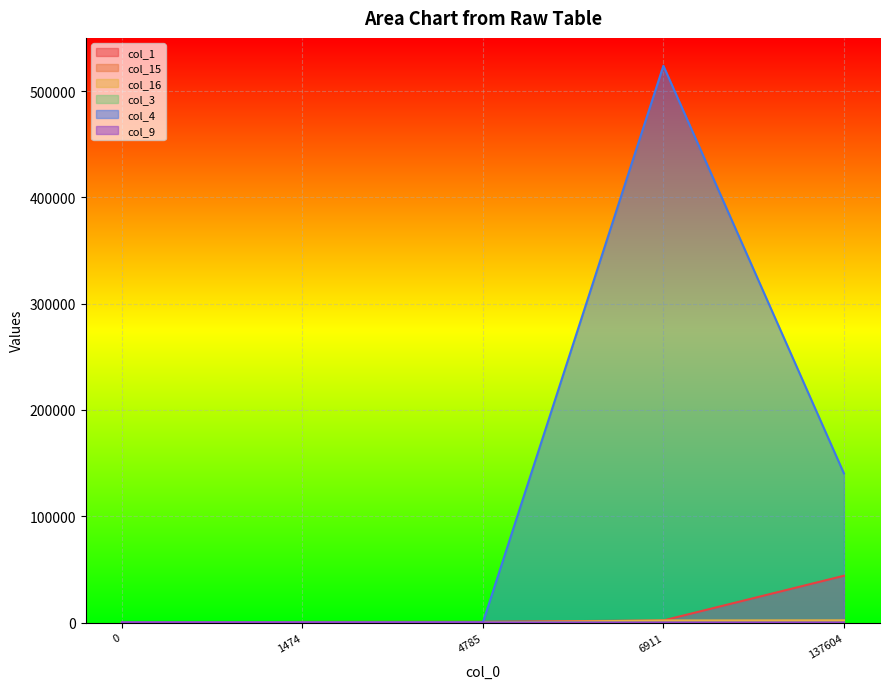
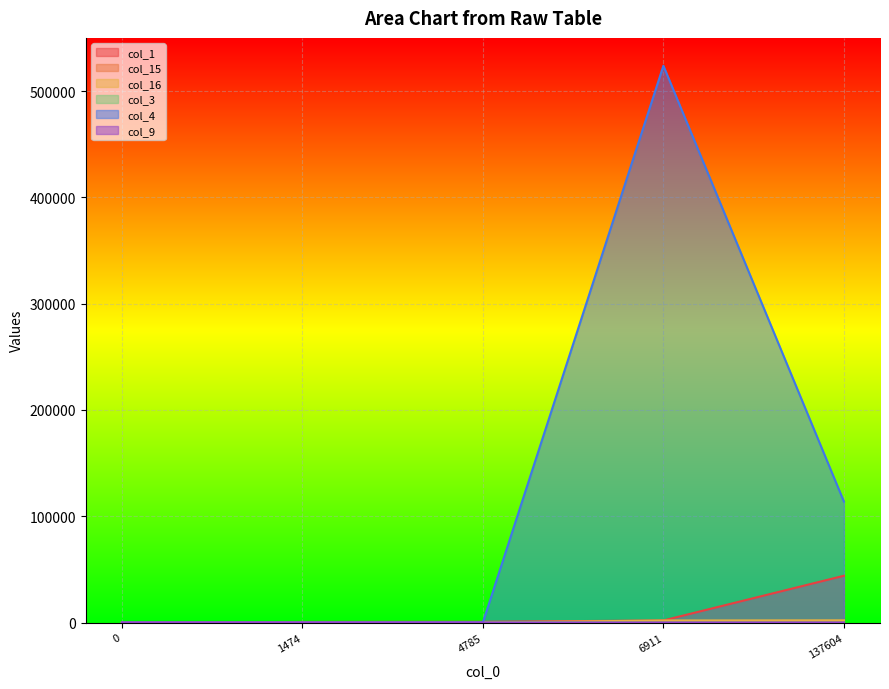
  {
    "col_4": {
      "6911": 524000,
-     "137604": 140000
+     "137604": 114000
    }
  }
